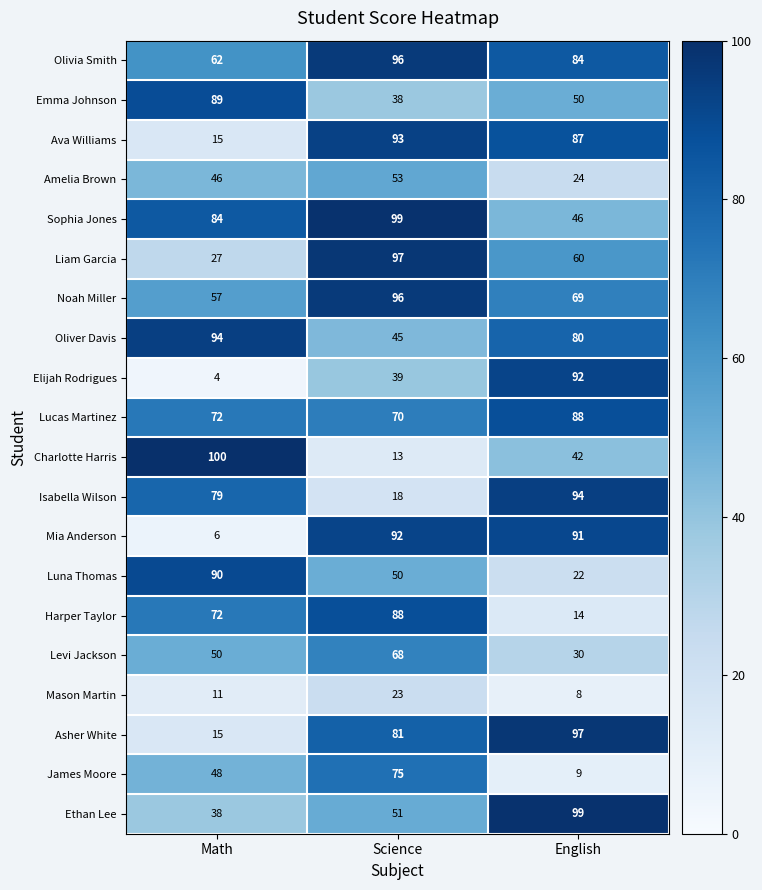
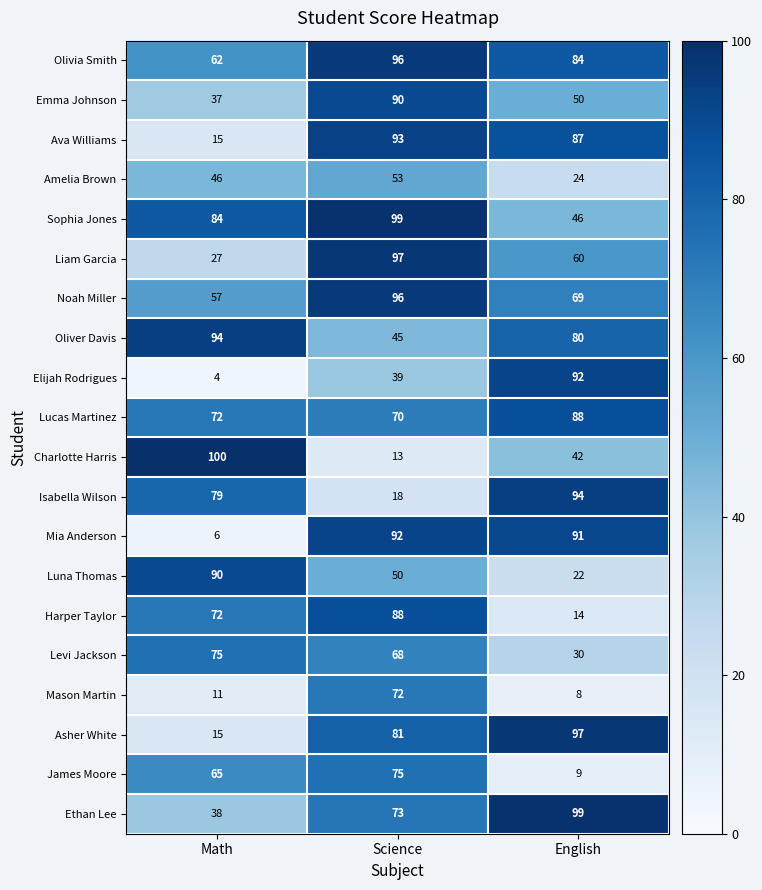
  {
    "Olivia Smith": {
      "Math": 62,
      "Science": 96,
      "English": 84
    },
    "Emma Johnson": {
-     "Math": 89,
-     "Science": 38,
+     "Math": 37,
+     "Science": 90,
      "English": 50
    },
    "Ava Williams": {
      "Math": 15,
      "Science": 93,
      "English": 87
    },
    "Amelia Brown": {
      "Math": 46,
      "Science": 53,
      "English": 24
    },
    "Sophia Jones": {
      "Math": 84,
      "Science": 99,
      "English": 46
    },
    "Liam Garcia": {
      "Math": 27,
      "Science": 97,
      "English": 60
    },
    "Noah Miller": {
      "Math": 57,
      "Science": 96,
      "English": 69
    },
    "Oliver Davis": {
      "Math": 94,
      "Science": 45,
      "English": 80
    },
    "Elijah Rodrigues": {
      "Math": 4,
      "Science": 39,
      "English": 92
    },
    "Lucas Martinez": {
      "Math": 72,
      "Science": 70,
      "English": 88
    },
    "Charlotte Harris": {
      "Math": 100,
      "Science": 13,
      "English": 42
    },
    "Isabella Wilson": {
      "Math": 79,
      "Science": 18,
      "English": 94
    },
    "Mia Anderson": {
      "Math": 6,
      "Science": 92,
      "English": 91
    },
    "Luna Thomas": {
      "Math": 90,
      "Science": 50,
      "English": 22
    },
    "Harper Taylor": {
      "Math": 72,
      "Science": 88,
      "English": 14
    },
    "Levi Jackson": {
-     "Math": 50,
+     "Math": 75,
      "Science": 68,
      "English": 30
    },
    "Mason Martin": {
      "Math": 11,
-     "Science": 23,
+     "Science": 72,
      "English": 8
    },
    "Asher White": {
      "Math": 15,
      "Science": 81,
      "English": 97
    },
    "James Moore": {
-     "Math": 48,
+     "Math": 65,
      "Science": 75,
      "English": 9
    },
    "Ethan Lee": {
      "Math": 38,
-     "Science": 51,
+     "Science": 73,
      "English": 99
    }
  }
